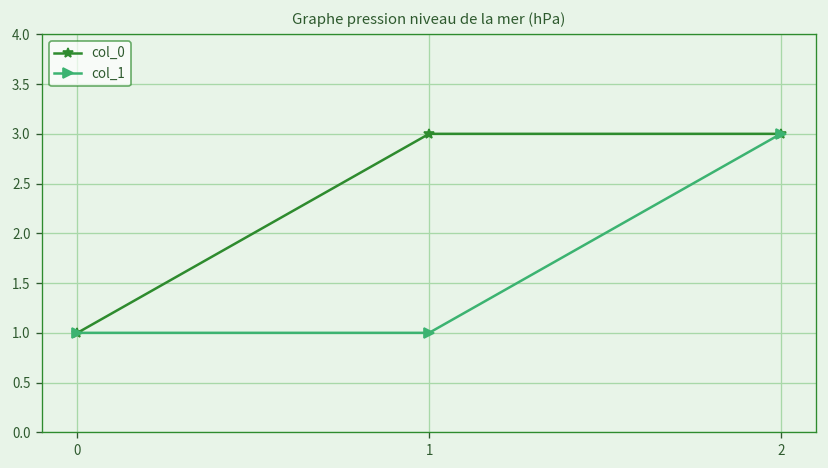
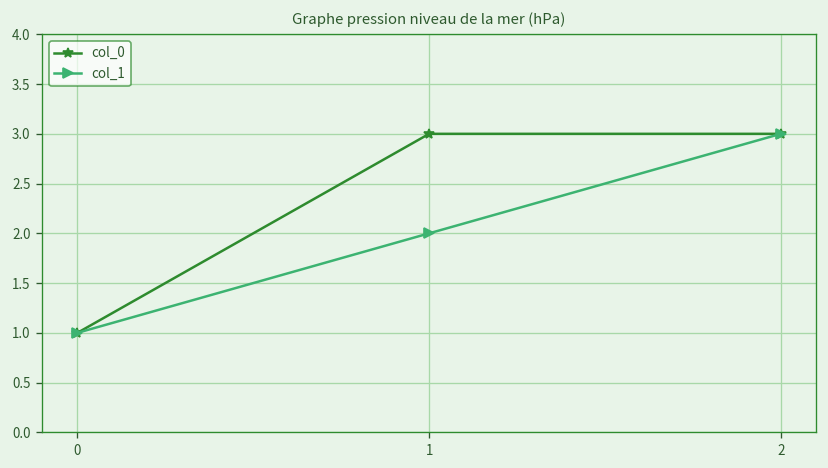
  {
    "col_0": {
      "1": 3
    },
    "col_1": {
-     "1": 1
+     "1": 2
    }
  }
